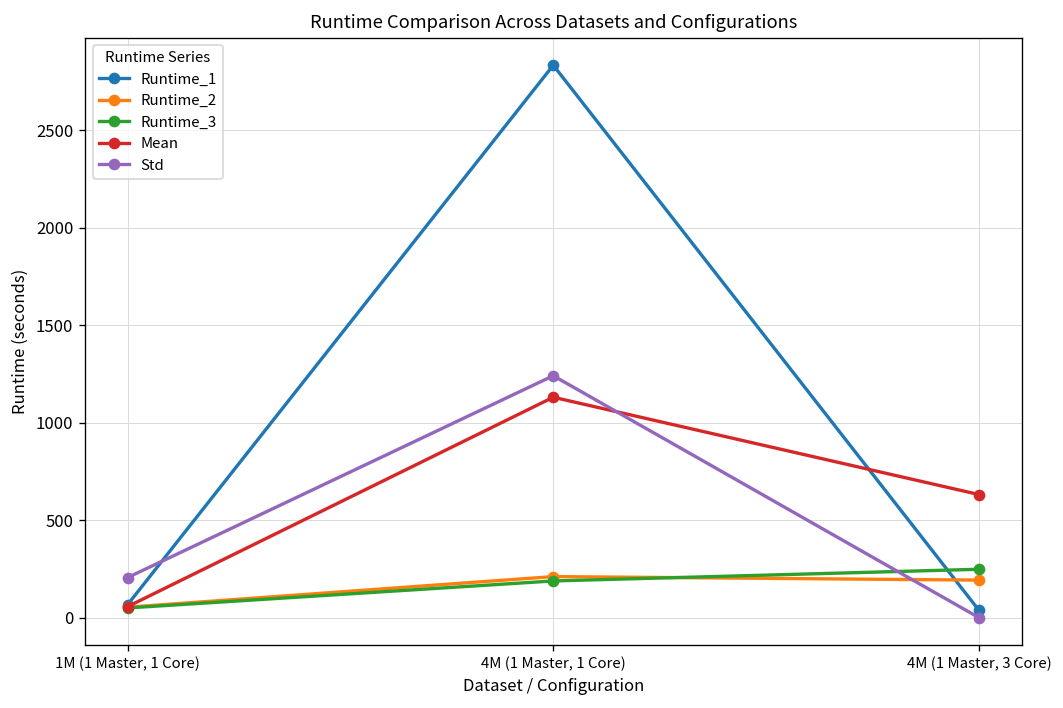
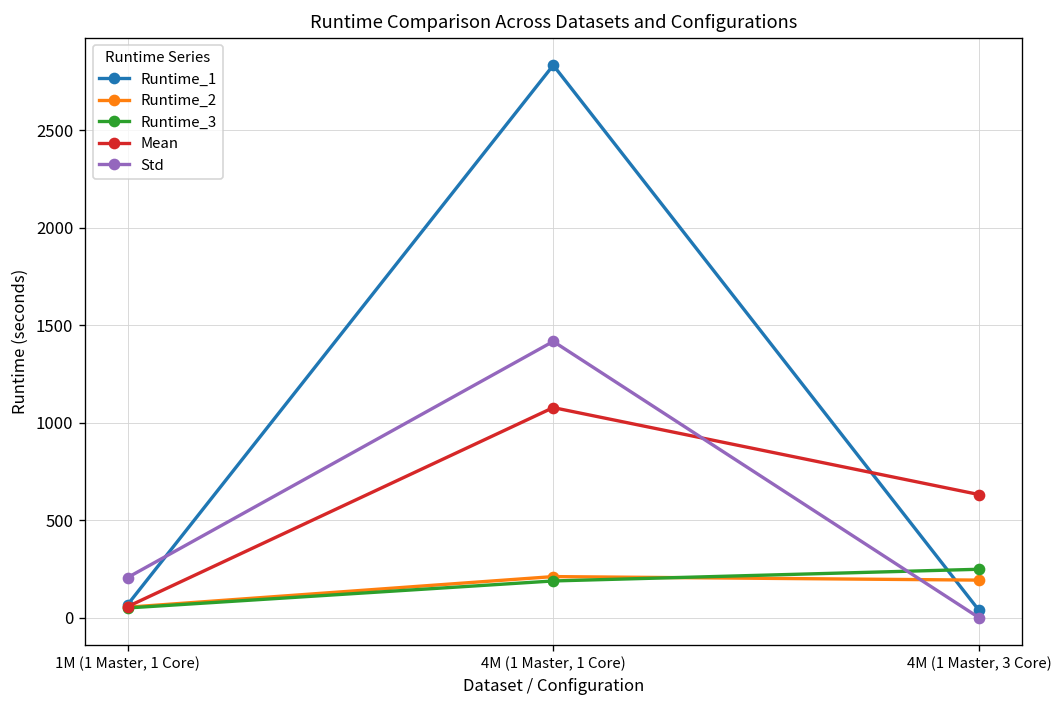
  {
    "Runtime_1": {
      "4M (1 Master, 1 Core)": 2830,
      "4M (1 Master, 3 Core)": 40
    },
    "Runtime_2": {
      "4M (1 Master, 1 Core)": 210,
      "4M (1 Master, 3 Core)": 190
    },
    "Runtime_3": {
      "4M (1 Master, 1 Core)": 190,
      "4M (1 Master, 3 Core)": 250
    },
    "Mean": {
-     "4M (1 Master, 1 Core)": 1130,
+     "4M (1 Master, 1 Core)": 1080,
      "4M (1 Master, 3 Core)": 630
    },
    "Std": {
      "1M (1 Master, 1 Core)": 210,
-     "4M (1 Master, 1 Core)": 1240,
+     "4M (1 Master, 1 Core)": 1420,
      "4M (1 Master, 3 Core)": 0
    }
  }
